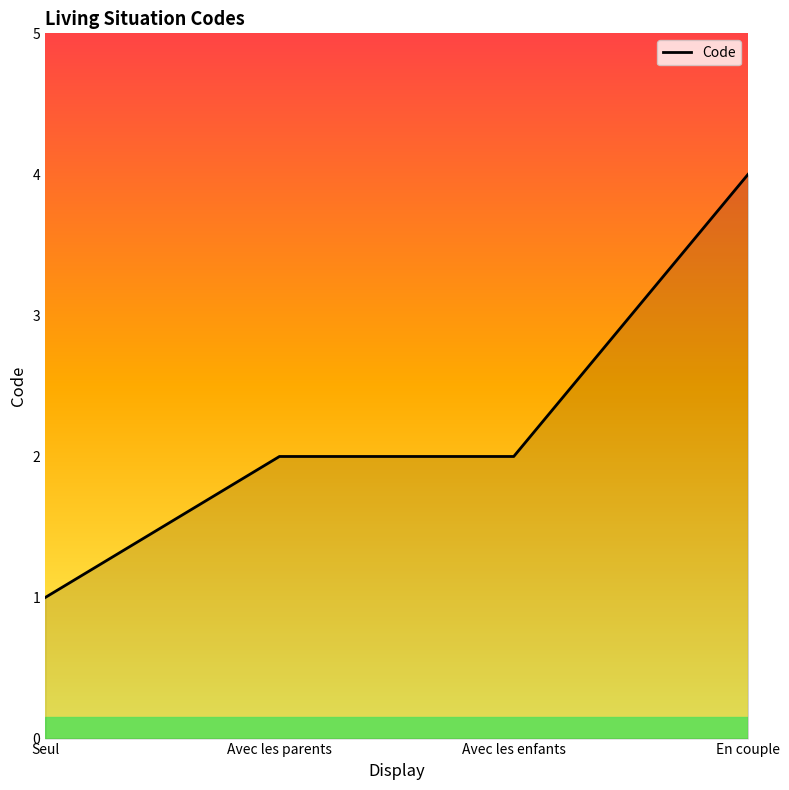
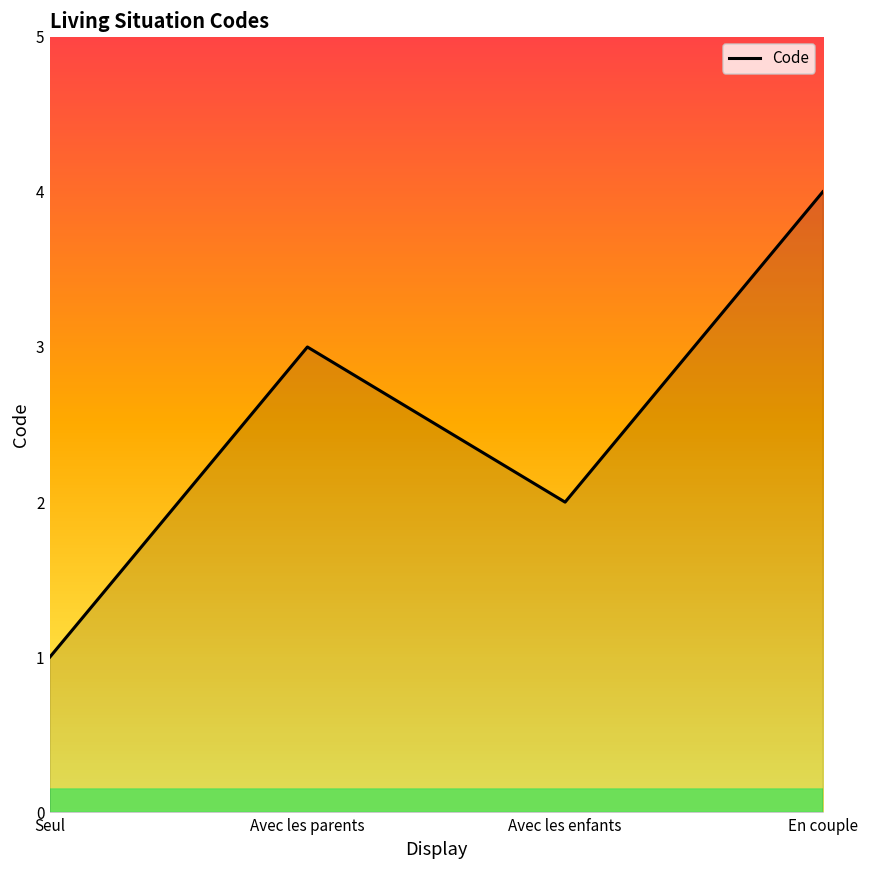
  {
    "Seul": 1,
-   "Avec les parents": 2,
+   "Avec les parents": 3,
    "Avec les enfants": 2,
    "En couple": 4
  }
